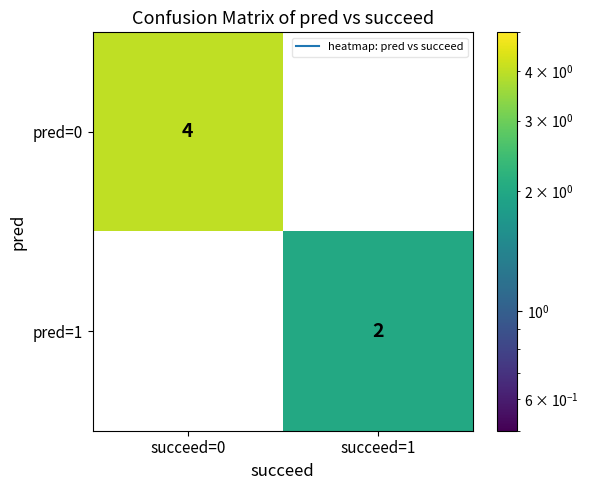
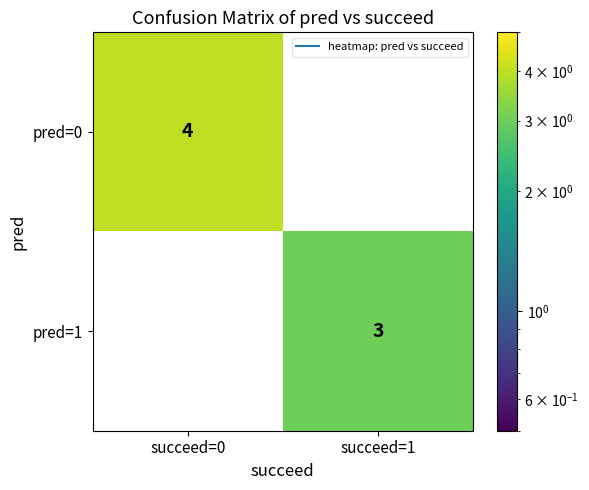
  {
    "pred=0": {
      "succeed=0": 4
    },
    "pred=1": {
-     "succeed=1": 2
+     "succeed=1": 3
    }
  }
